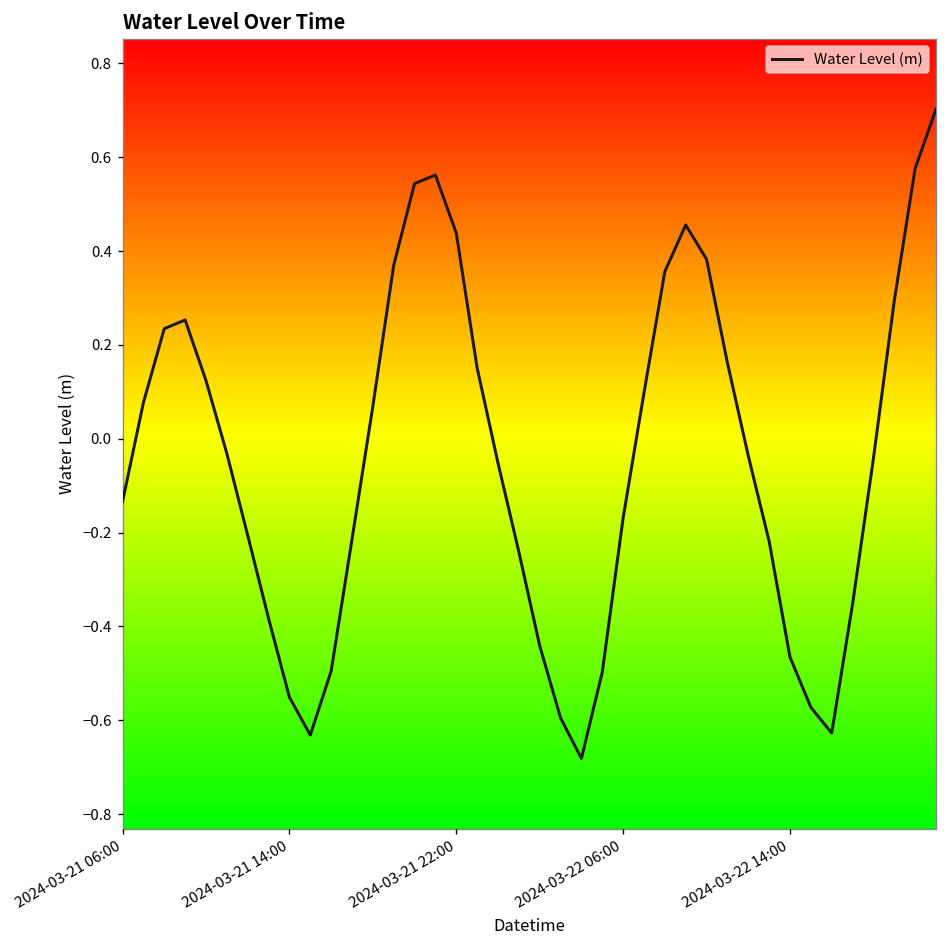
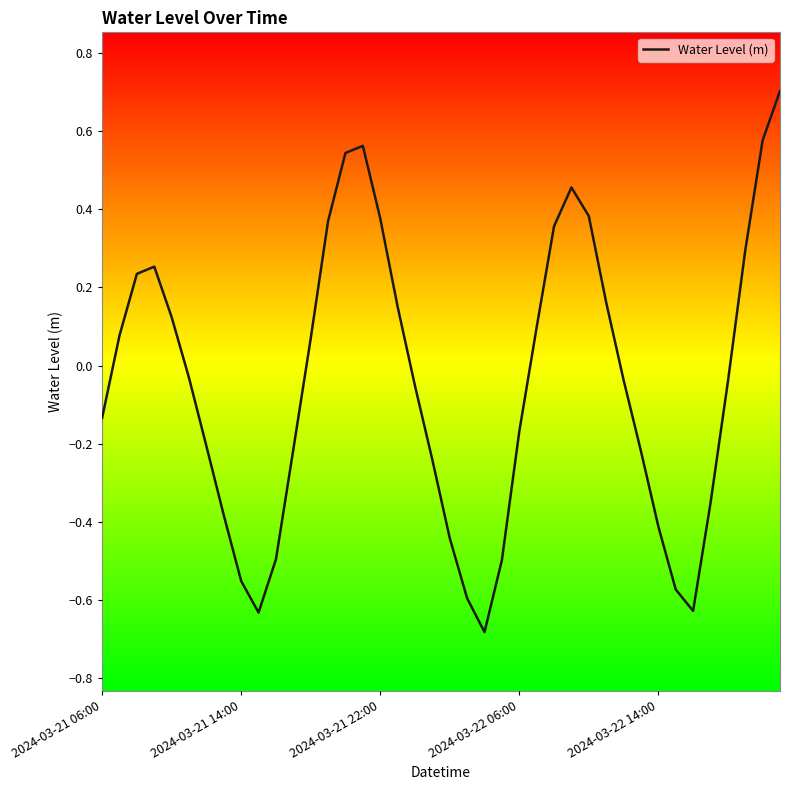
  {
    "2024-03-21 06:00": -0.13,
    "2024-03-21 14:00": -0.55,
-   "2024-03-21 22:00": 0.44,
+   "2024-03-21 22:00": 0.38,
    "2024-03-22 06:00": -0.17,
-   "2024-03-22 14:00": -0.47
+   "2024-03-22 14:00": -0.41
  }
